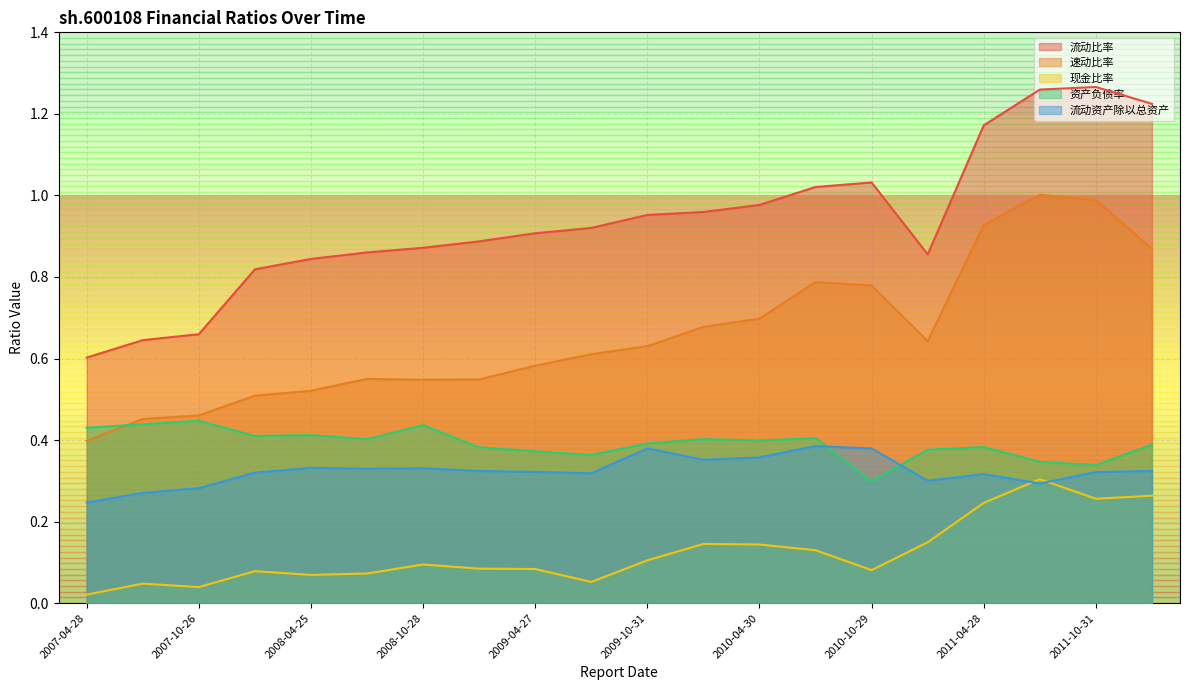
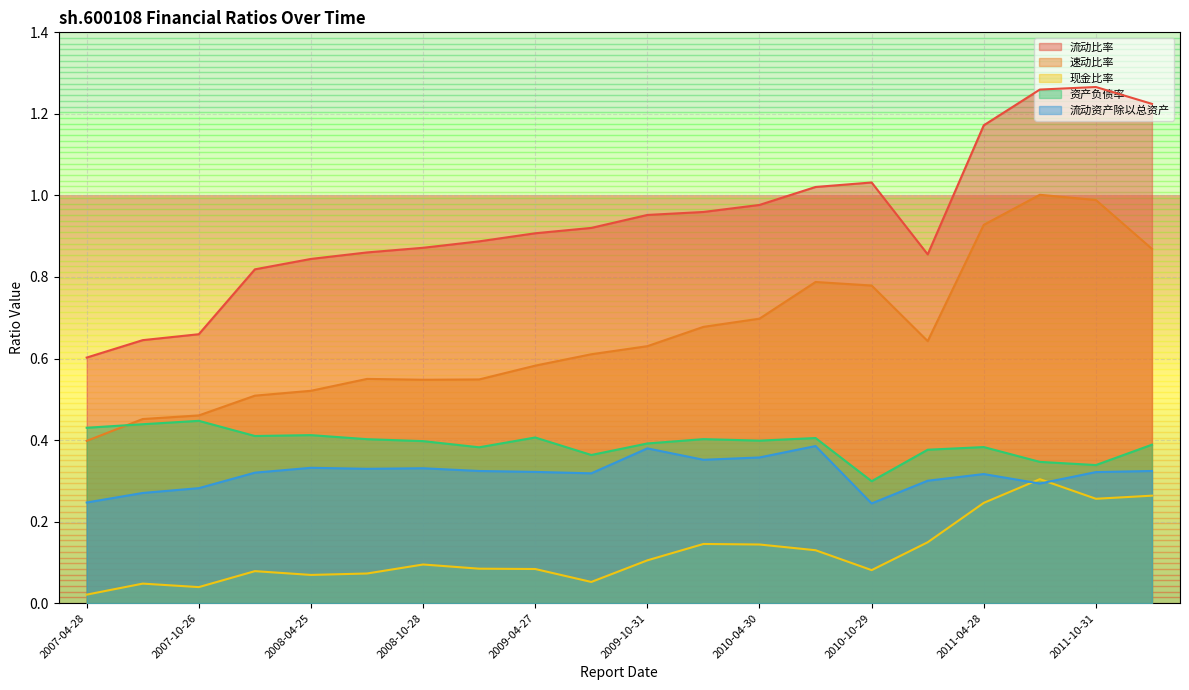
  {
    "资产负债率": {
      "2007-04-28": 0.43,
      "2007-10-26": 0.45,
-     "2008-10-28": 0.44,
-     "2009-04-27": 0.37,
+     "2008-10-28": 0.40,
+     "2009-04-27": 0.41,
      "2009-10-31": 0.39,
      "2010-10-29": 0.30,
      "2011-10-31": 0.34
    },
    "流动资产除以总资产": {
      "2007-04-28": 0.25,
      "2007-10-26": 0.28,
      "2008-10-28": 0.33,
      "2009-04-27": 0.32,
      "2009-10-31": 0.38,
-     "2010-10-29": 0.38,
+     "2010-10-29": 0.24,
      "2011-10-31": 0.32
    }
  }
